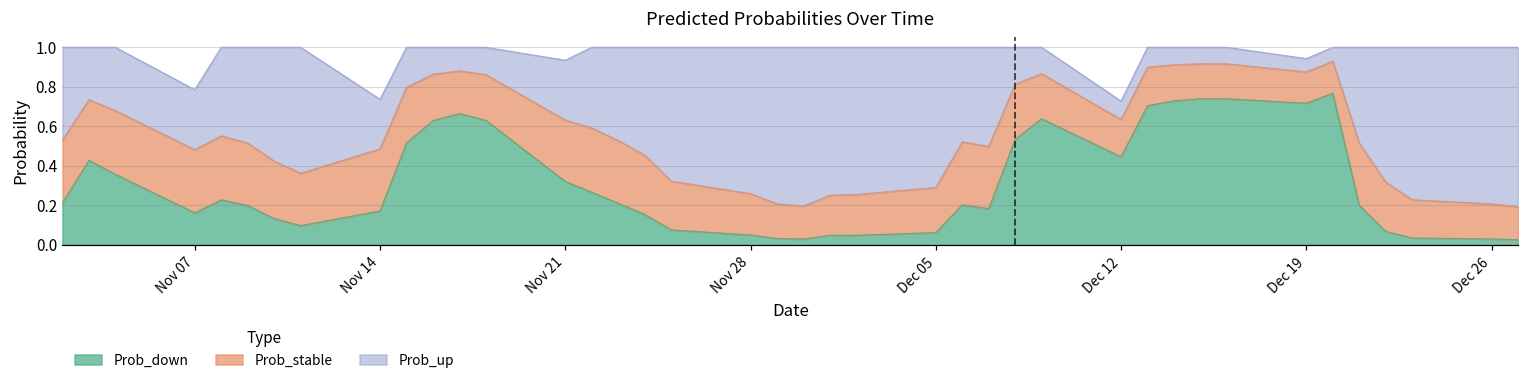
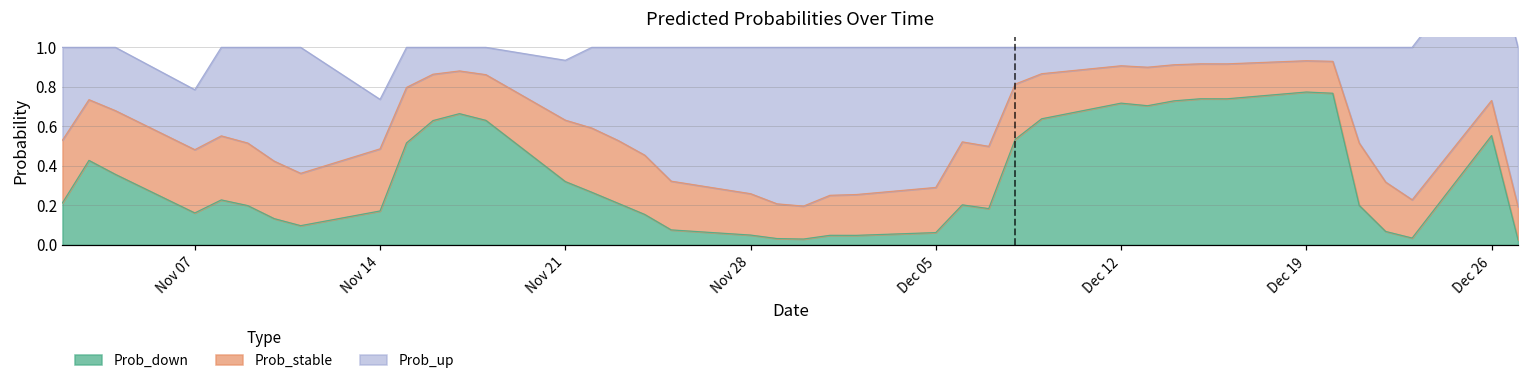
  {
    "Prob_down": {
      "Nov 07": 0.16,
      "Nov 14": 0.17,
      "Nov 21": 0.32,
      "Nov 28": 0.05,
      "Dec 05": 0.06,
-     "Dec 12": 0.45,
-     "Dec 19": 0.72,
-     "Dec 26": 0.03
+     "Dec 12": 0.72,
+     "Dec 19": 0.77,
+     "Dec 26": 0.55
    },
    "Prob_stable": {
      "Nov 07": 0.32,
      "Nov 14": 0.31,
      "Nov 21": 0.31,
      "Nov 28": 0.21,
      "Dec 05": 0.23,
      "Dec 12": 0.19,
      "Dec 19": 0.16,
      "Dec 26": 0.18
    },
    "Prob_up": {
      "Nov 07": 0.30,
      "Nov 14": 0.25,
      "Nov 21": 0.30,
      "Nov 28": 0.74,
      "Dec 05": 0.71,
      "Dec 12": 0.09,
      "Dec 19": 0.07
    }
  }
